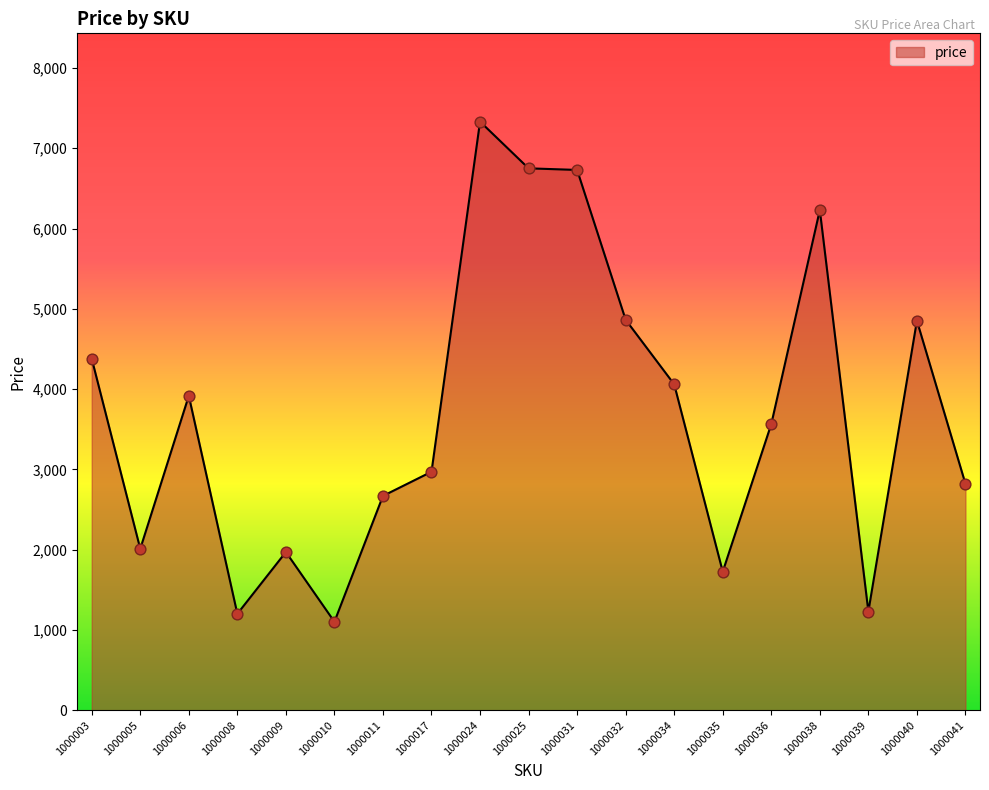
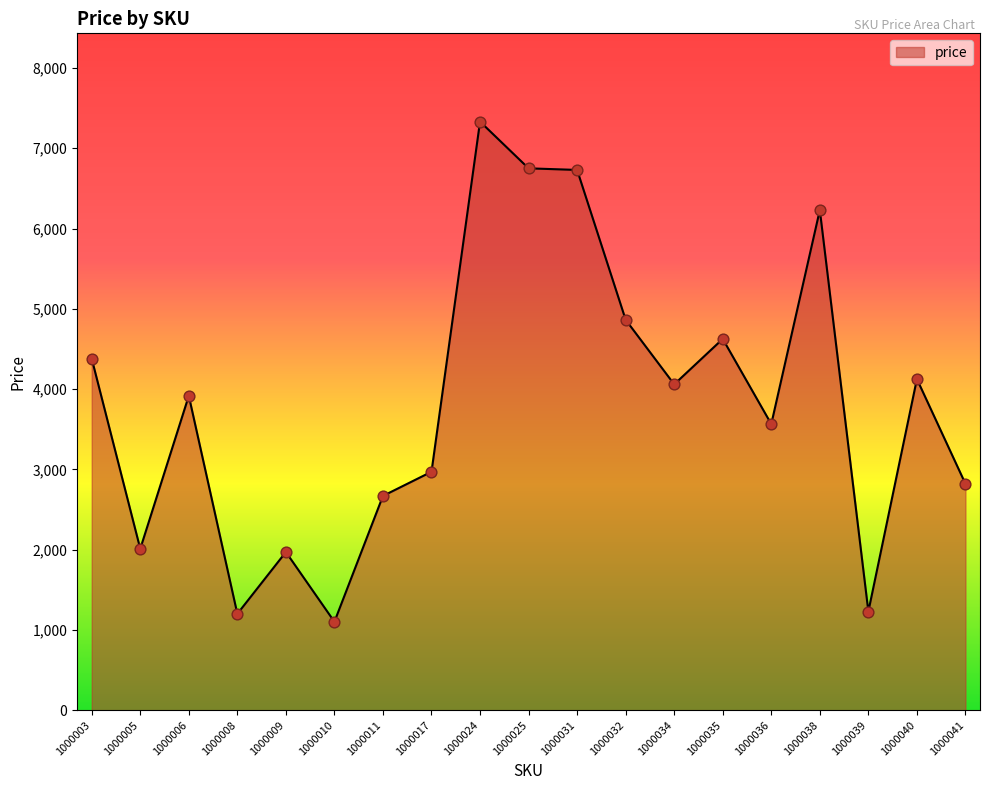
  {
    "1000003": "4,400",
    "1000005": "2,000",
    "1000006": "3,900",
    "1000008": "1,200",
    "1000009": "2,000",
    "1000010": "1,100",
    "1000011": "2,700",
    "1000017": "3,000",
    "1000024": "7,300",
    "1000025": "6,800",
    "1000031": "6,700",
    "1000032": "4,900",
    "1000034": "4,100",
-   "1000035": "1,700",
+   "1000035": "4,600",
    "1000036": "3,600",
    "1000038": "6,200",
    "1000039": "1,200",
-   "1000040": "4,900",
+   "1000040": "4,100",
    "1000041": "2,800"
  }
